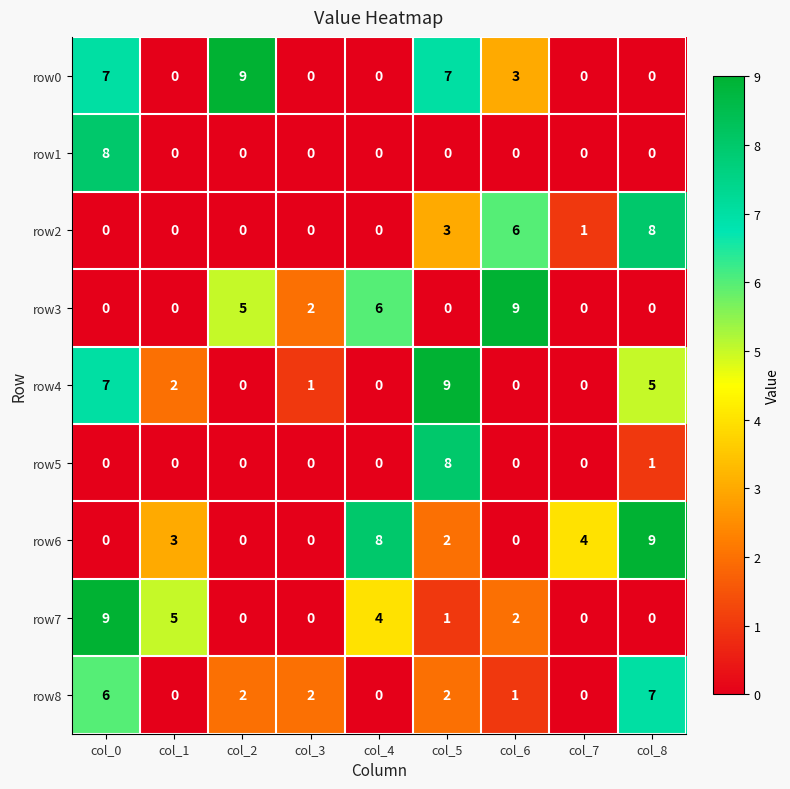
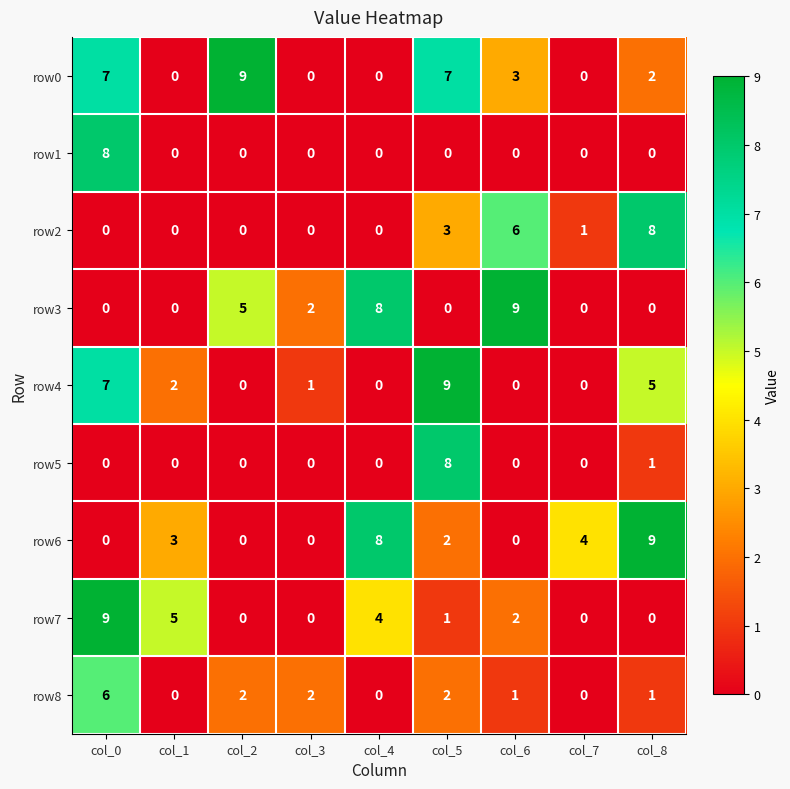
  {
    "row0": {
      "col_0": 7,
      "col_1": 0,
      "col_2": 9,
      "col_3": 0,
      "col_4": 0,
      "col_5": 7,
      "col_6": 3,
      "col_7": 0,
-     "col_8": 0
+     "col_8": 2
    },
    "row1": {
      "col_0": 8,
      "col_1": 0,
      "col_2": 0,
      "col_3": 0,
      "col_4": 0,
      "col_5": 0,
      "col_6": 0,
      "col_7": 0,
      "col_8": 0
    },
    "row2": {
      "col_0": 0,
      "col_1": 0,
      "col_2": 0,
      "col_3": 0,
      "col_4": 0,
      "col_5": 3,
      "col_6": 6,
      "col_7": 1,
      "col_8": 8
    },
    "row3": {
      "col_0": 0,
      "col_1": 0,
      "col_2": 5,
      "col_3": 2,
-     "col_4": 6,
+     "col_4": 8,
      "col_5": 0,
      "col_6": 9,
      "col_7": 0,
      "col_8": 0
    },
    "row4": {
      "col_0": 7,
      "col_1": 2,
      "col_2": 0,
      "col_3": 1,
      "col_4": 0,
      "col_5": 9,
      "col_6": 0,
      "col_7": 0,
      "col_8": 5
    },
    "row5": {
      "col_0": 0,
      "col_1": 0,
      "col_2": 0,
      "col_3": 0,
      "col_4": 0,
      "col_5": 8,
      "col_6": 0,
      "col_7": 0,
      "col_8": 1
    },
    "row6": {
      "col_0": 0,
      "col_1": 3,
      "col_2": 0,
      "col_3": 0,
      "col_4": 8,
      "col_5": 2,
      "col_6": 0,
      "col_7": 4,
      "col_8": 9
    },
    "row7": {
      "col_0": 9,
      "col_1": 5,
      "col_2": 0,
      "col_3": 0,
      "col_4": 4,
      "col_5": 1,
      "col_6": 2,
      "col_7": 0,
      "col_8": 0
    },
    "row8": {
      "col_0": 6,
      "col_1": 0,
      "col_2": 2,
      "col_3": 2,
      "col_4": 0,
      "col_5": 2,
      "col_6": 1,
      "col_7": 0,
-     "col_8": 7
+     "col_8": 1
    }
  }
